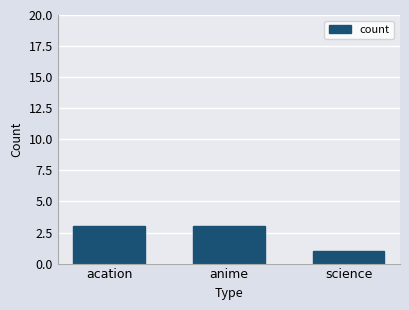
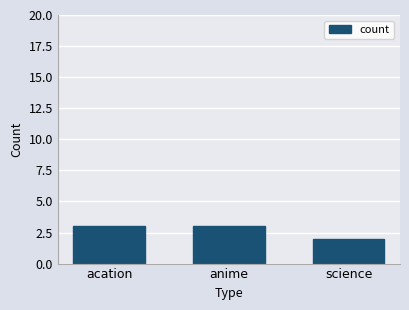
  {
    "acation": 3,
    "anime": 3,
-   "science": 1
+   "science": 2
  }
